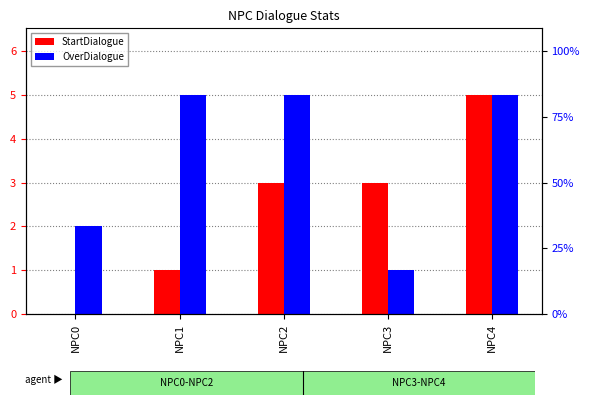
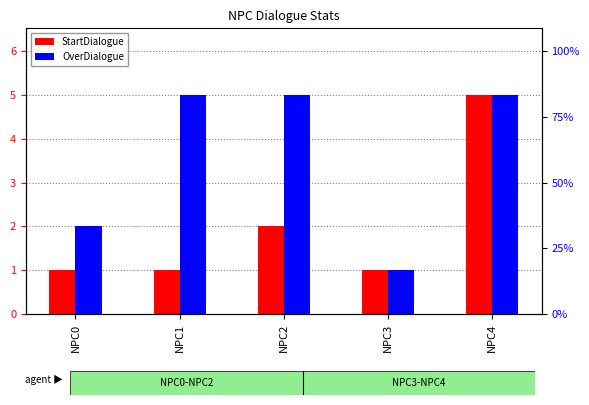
  {
    "StartDialogue": {
-     "NPC0": 0,
+     "NPC0": 1,
      "NPC1": 1,
-     "NPC2": 3,
-     "NPC3": 3,
+     "NPC2": 2,
+     "NPC3": 1,
      "NPC4": 5
    },
    "OverDialogue": {
      "NPC0": 2,
      "NPC1": 5,
      "NPC2": 5,
      "NPC3": 1,
      "NPC4": 5
    }
  }
